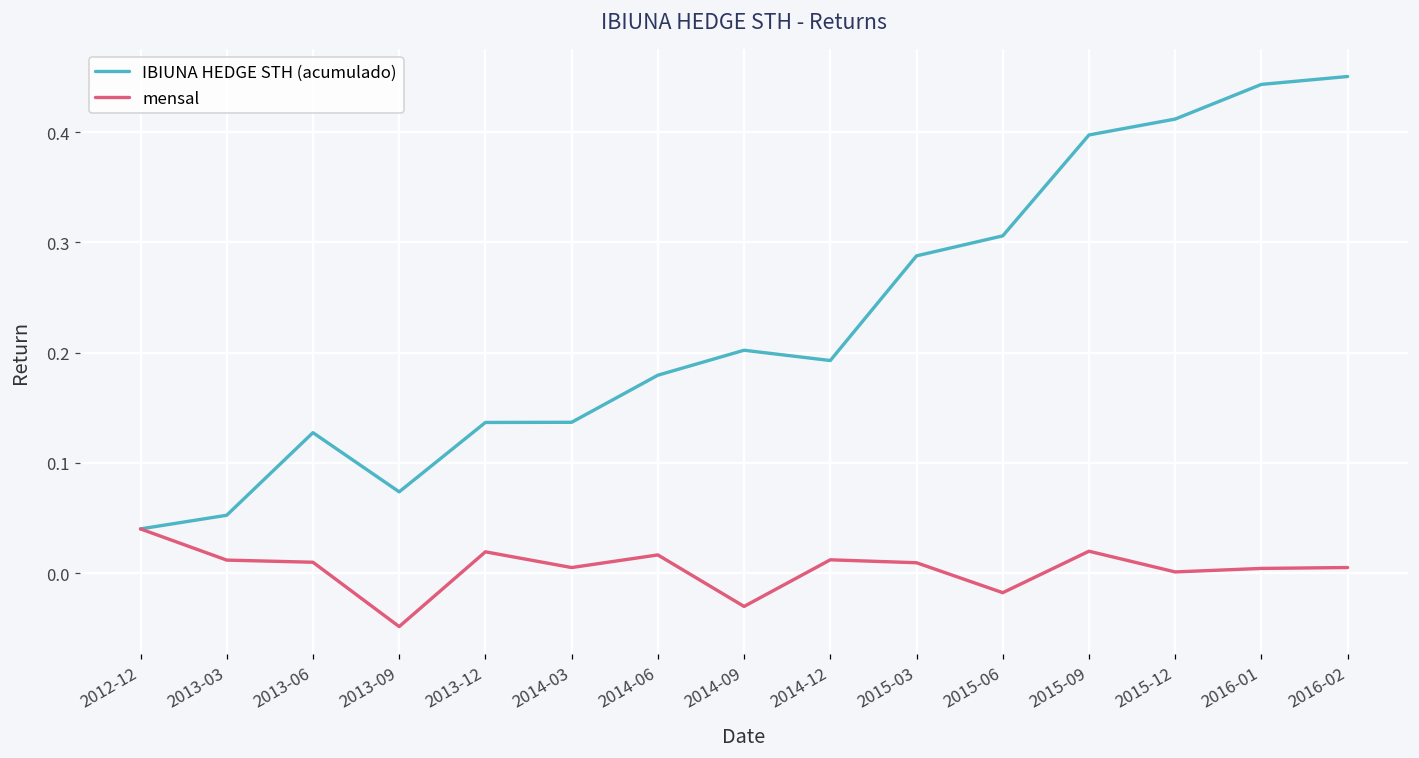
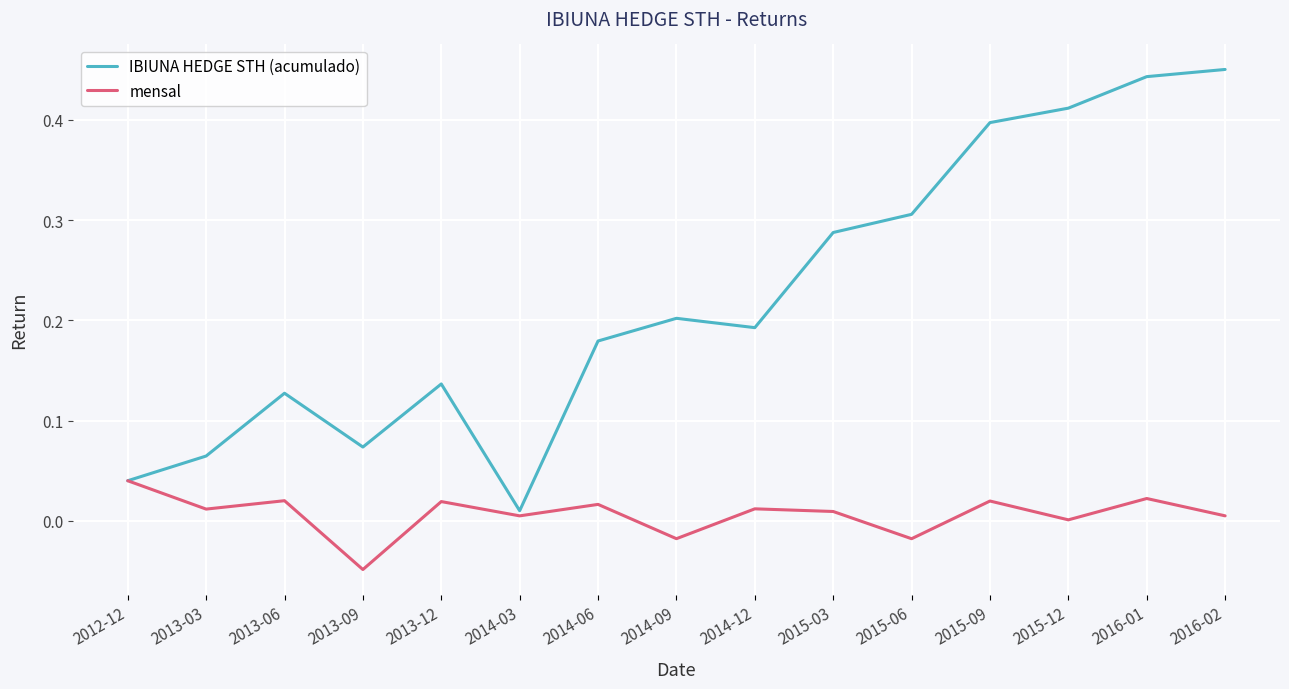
  {
    "IBIUNA HEDGE STH (acumulado)": {
-     "2013-03": 0.052,
+     "2013-03": 0.065,
      "2013-06": 0.127,
      "2013-09": 0.074,
      "2013-12": 0.137,
-     "2014-03": 0.137,
+     "2014-03": 0.010,
      "2014-06": 0.179,
      "2014-09": 0.202,
      "2014-12": 0.193,
      "2015-03": 0.288,
      "2015-06": 0.306,
      "2015-09": 0.397,
      "2015-12": 0.412,
      "2016-01": 0.443,
      "2016-02": 0.450
    },
    "mensal": {
      "2013-03": 0.012,
-     "2013-06": 0.010,
+     "2013-06": 0.020,
      "2013-09": -0.049,
      "2013-12": 0.019,
      "2014-03": 0.005,
      "2014-06": 0.016,
-     "2014-09": -0.030,
+     "2014-09": -0.018,
      "2014-12": 0.012,
      "2015-03": 0.009,
      "2015-06": -0.018,
      "2015-09": 0.020,
      "2015-12": 0.001,
-     "2016-01": 0.004,
+     "2016-01": 0.022,
      "2016-02": 0.005
    }
  }
